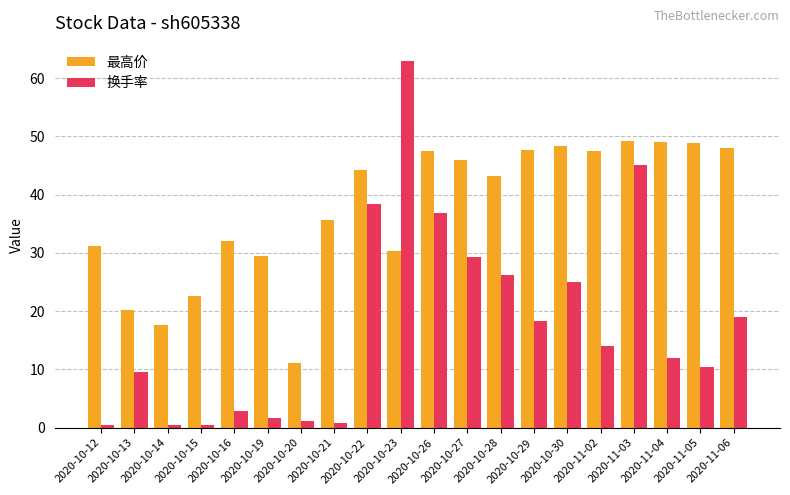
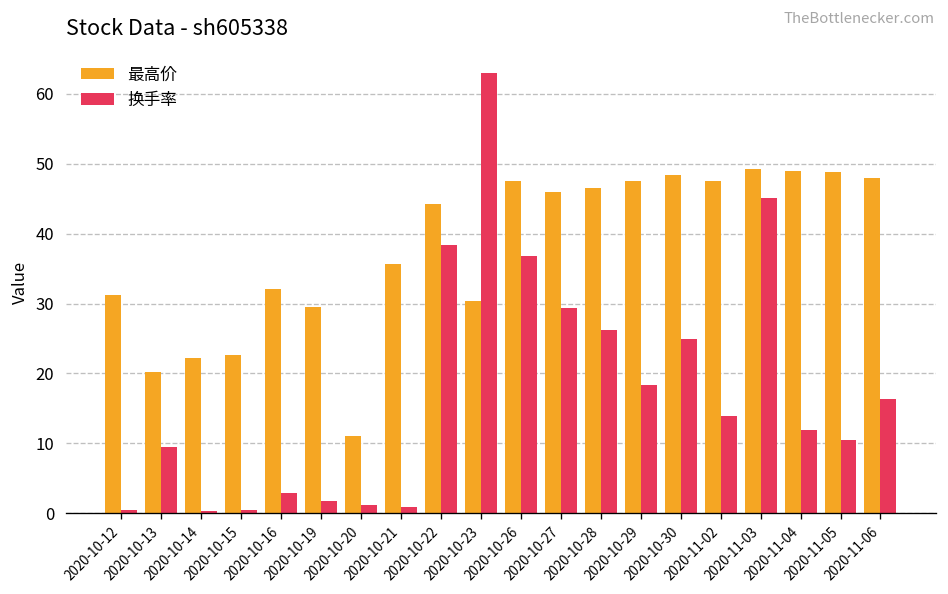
  {
    "最高价": {
      "2020-10-12": 31,
      "2020-10-13": 20,
-     "2020-10-14": 18,
+     "2020-10-14": 22,
      "2020-10-15": 23,
      "2020-10-16": 32,
      "2020-10-19": 30,
      "2020-10-20": 11,
      "2020-10-21": 36,
      "2020-10-22": 44,
      "2020-10-23": 30,
      "2020-10-26": 48,
      "2020-10-27": 46,
-     "2020-10-28": 43,
+     "2020-10-28": 47,
      "2020-10-29": 48,
      "2020-10-30": 48,
      "2020-11-02": 48,
      "2020-11-03": 49,
      "2020-11-04": 49,
      "2020-11-05": 49,
      "2020-11-06": 48
    },
    "换手率": {
      "2020-10-12": 1,
      "2020-10-13": 10,
      "2020-10-15": 0,
      "2020-10-16": 3,
      "2020-10-19": 2,
      "2020-10-20": 1,
      "2020-10-21": 1,
      "2020-10-22": 38,
      "2020-10-23": 63,
      "2020-10-26": 37,
      "2020-10-27": 29,
      "2020-10-28": 26,
      "2020-10-29": 18,
      "2020-10-30": 25,
      "2020-11-02": 14,
      "2020-11-03": 45,
      "2020-11-04": 12,
      "2020-11-05": 10,
-     "2020-11-06": 19
+     "2020-11-06": 16
    }
  }
